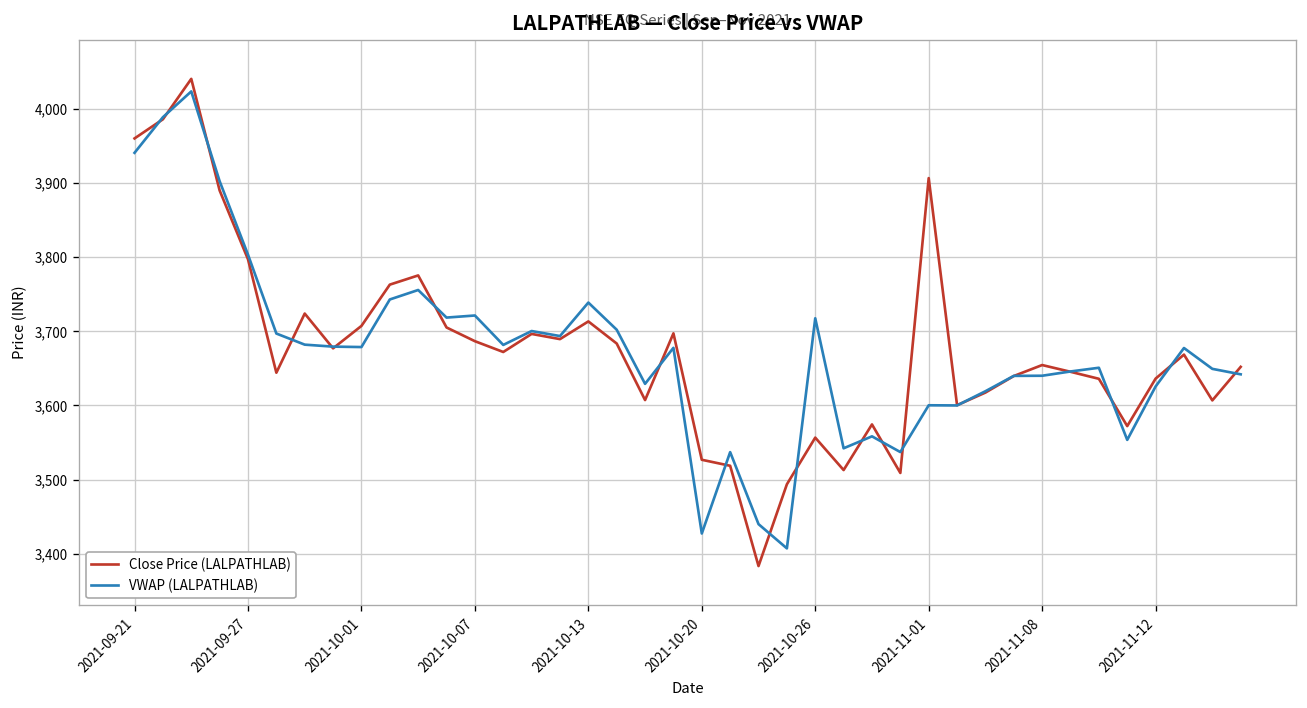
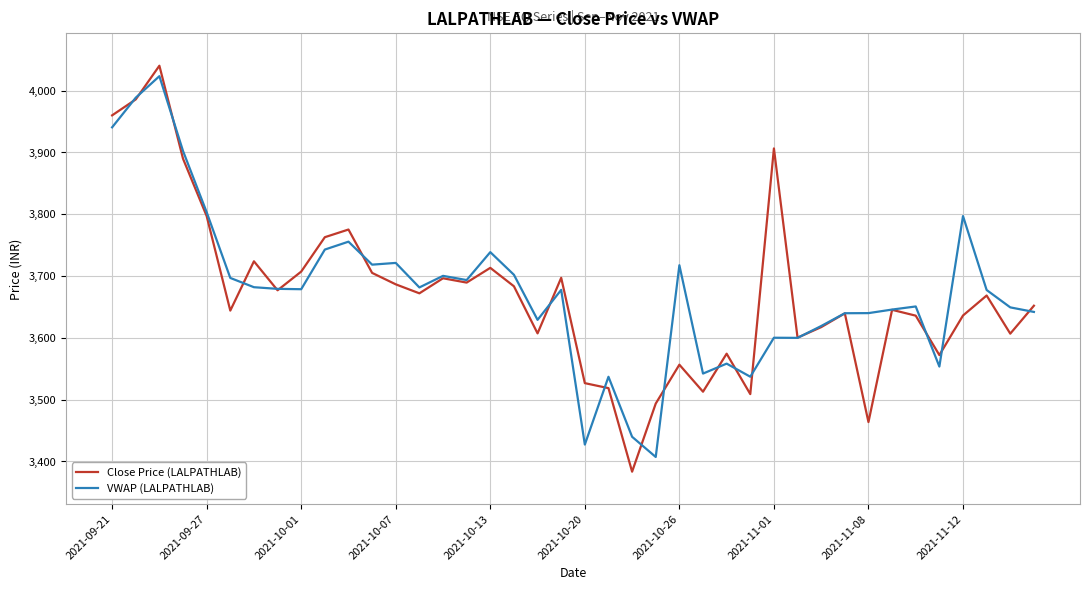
  {
    "Close Price (LALPATHLAB)": {
      "2021-09-21": "3,960",
      "2021-09-27": "3,800",
      "2021-10-01": "3,710",
      "2021-10-07": "3,690",
      "2021-10-13": "3,710",
      "2021-10-20": "3,530",
      "2021-10-26": "3,560",
      "2021-11-01": "3,910",
-     "2021-11-08": "3,650",
+     "2021-11-08": "3,460",
      "2021-11-12": "3,640"
    },
    "VWAP (LALPATHLAB)": {
      "2021-09-21": "3,940",
      "2021-09-27": "3,800",
      "2021-10-01": "3,680",
      "2021-10-07": "3,720",
      "2021-10-13": "3,740",
      "2021-10-20": "3,430",
      "2021-10-26": "3,720",
      "2021-11-01": "3,600",
      "2021-11-08": "3,640",
-     "2021-11-12": "3,630"
+     "2021-11-12": "3,800"
    }
  }
